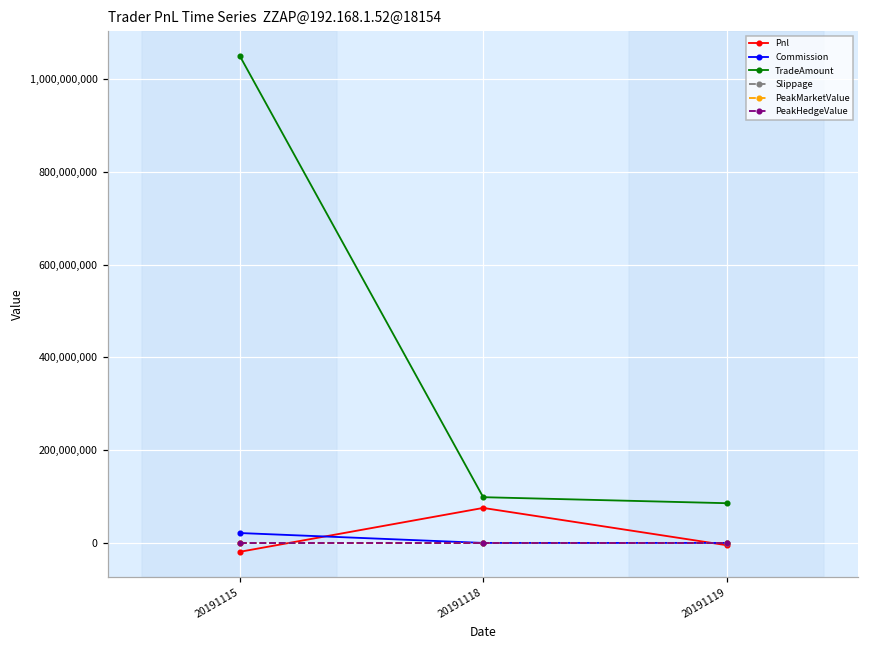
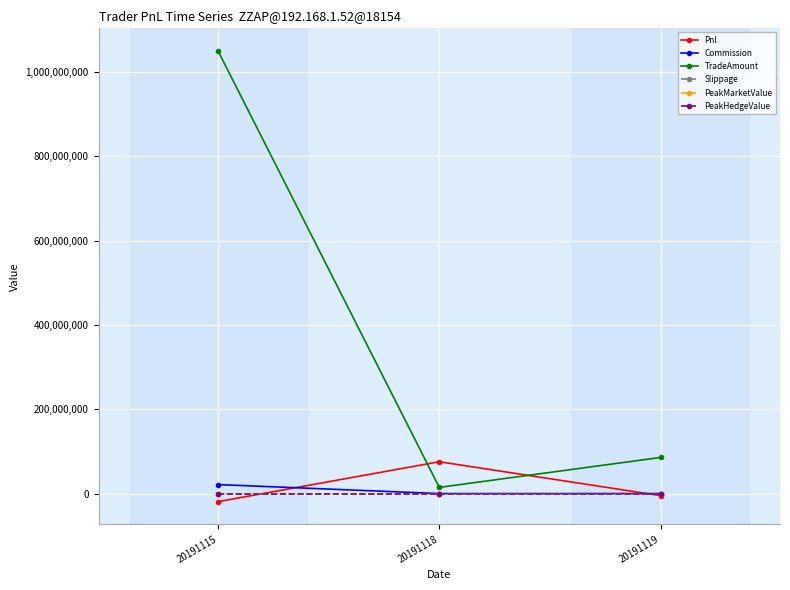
  {
    "Pnl": {
      "20191115": "-20,000,000",
      "20191118": "80,000,000"
    },
    "Commission": {
      "20191115": "20,000,000"
    },
    "TradeAmount": {
      "20191115": "1,050,000,000",
-     "20191118": "100,000,000",
+     "20191118": "10,000,000",
      "20191119": "90,000,000"
    },
    "PeakHedgeValue": {
      "20191115": "0"
    }
  }
